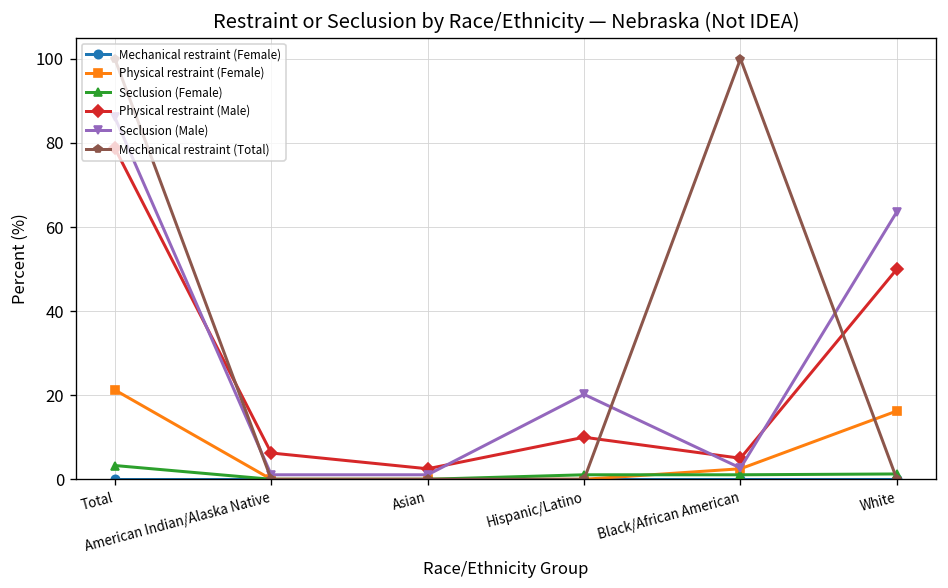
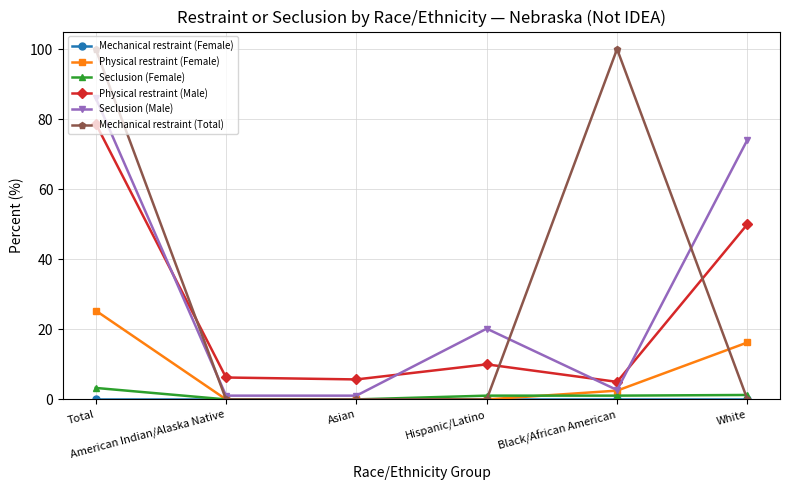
  {
    "Mechanical restraint (Female)": {
      "Total": 0,
      "Black/African American": 0
    },
    "Physical restraint (Female)": {
-     "Total": 21,
+     "Total": 25,
      "White": 16
    },
    "Seclusion (Female)": {
      "Total": 3,
      "Hispanic/Latino": 1,
      "Black/African American": 1,
      "White": 1
    },
    "Physical restraint (Male)": {
      "American Indian/Alaska Native": 6,
-     "Asian": 3,
+     "Asian": 6,
      "Hispanic/Latino": 10,
      "Black/African American": 5,
      "White": 50
    },
    "Seclusion (Male)": {
      "American Indian/Alaska Native": 1,
      "Asian": 1,
      "Hispanic/Latino": 20,
-     "White": 64
+     "White": 74
    },
    "Mechanical restraint (Total)": {
      "Black/African American": 100
    }
  }
